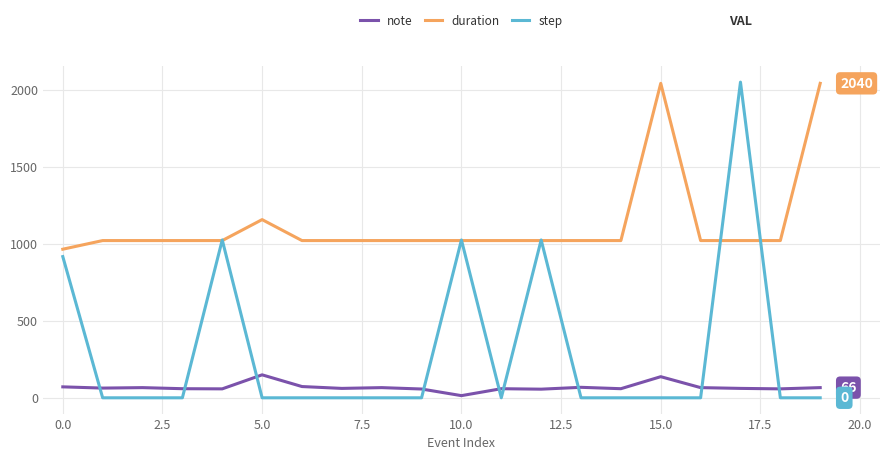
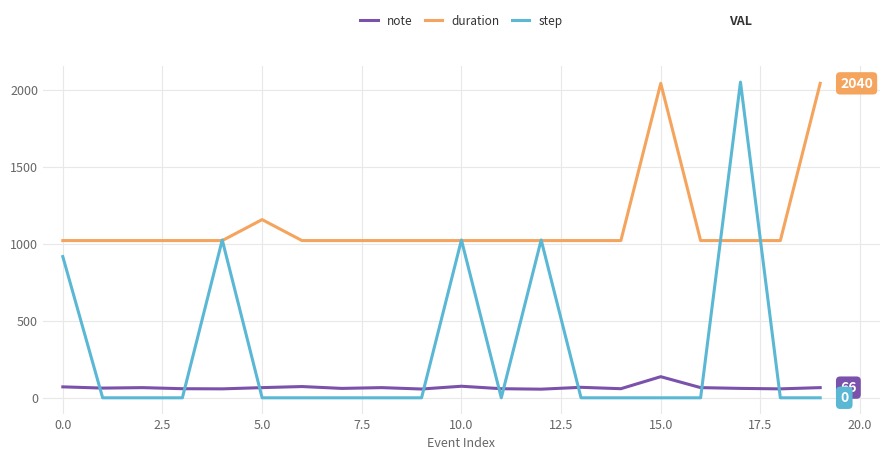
  {
    "note": {
      "0.0": 70,
-     "5.0": 150,
-     "10.0": 10,
+     "5.0": 70,
+     "10.0": 80,
      "15.0": 140
    },
    "duration": {
-     "0.0": 960,
+     "0.0": 1020,
      "5.0": 1160,
      "15.0": 2040
    },
    "step": {
      "0.0": 920,
      "5.0": 0,
      "15.0": 0
    }
  }
